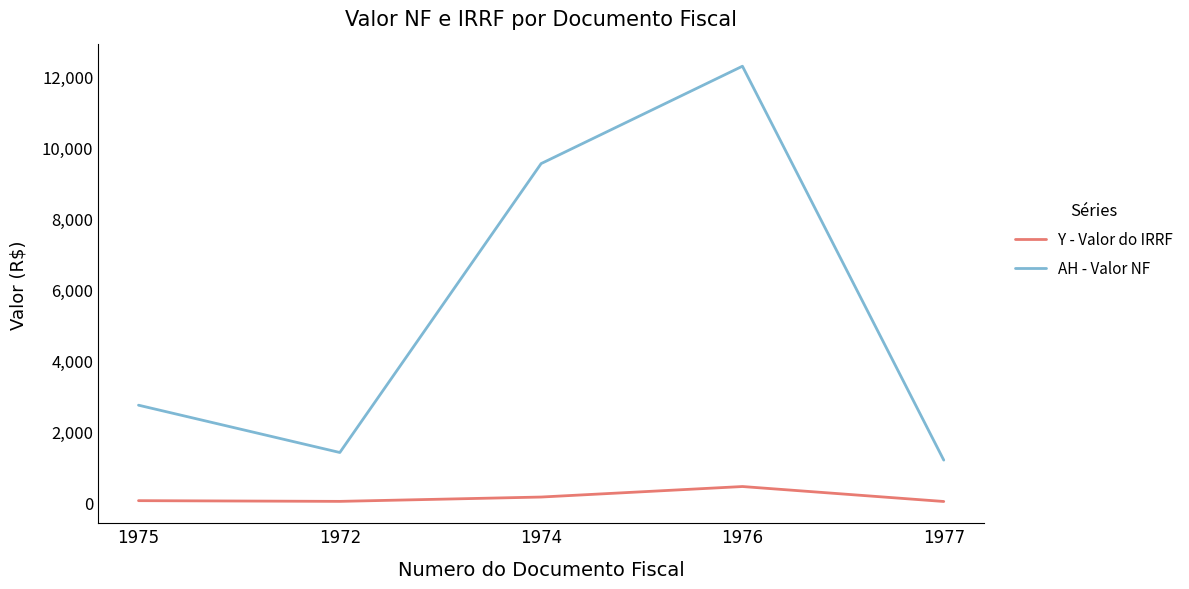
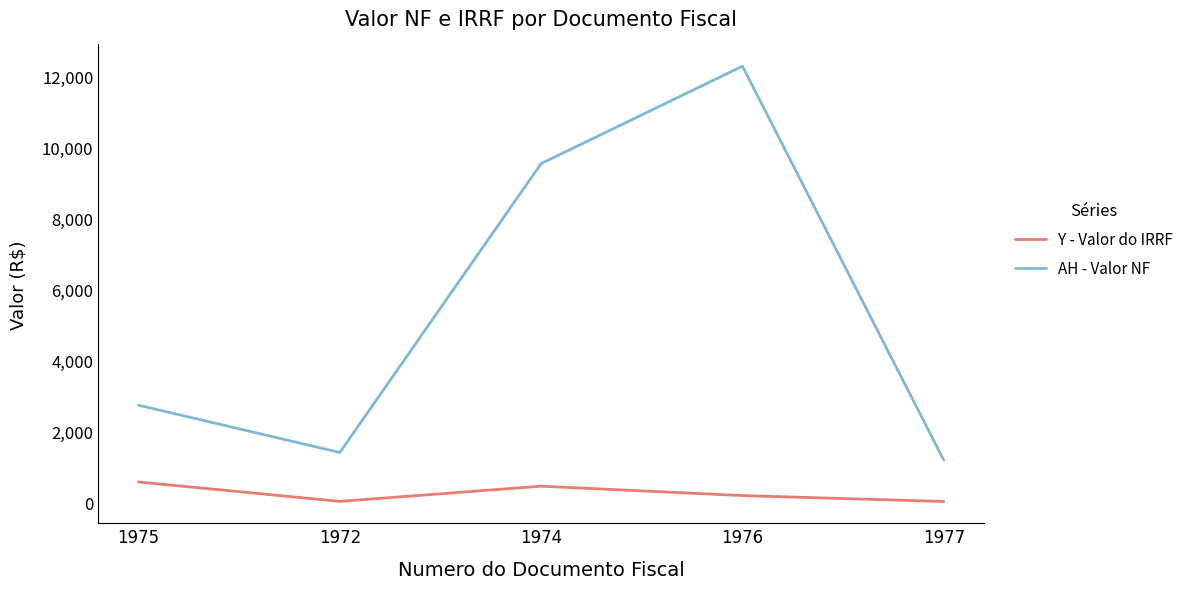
  {
    "Y - Valor do IRRF": {
-     "1975": "0",
+     "1975": "600",
      "1972": "0",
-     "1974": "100",
-     "1976": "400",
+     "1974": "400",
+     "1976": "200",
      "1977": "0"
    },
    "AH - Valor NF": {
      "1975": "2,700",
      "1972": "1,400",
      "1974": "9,600",
      "1976": "12,300",
      "1977": "1,200"
    }
  }
